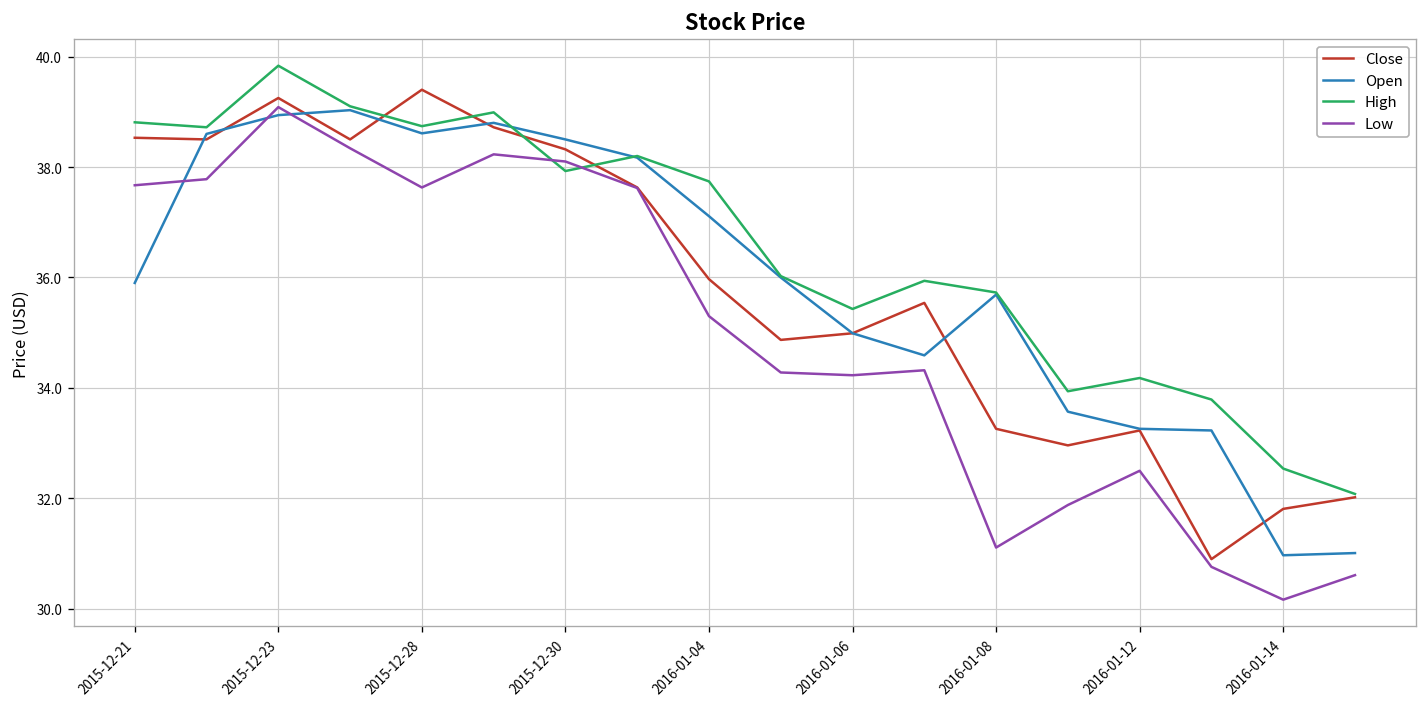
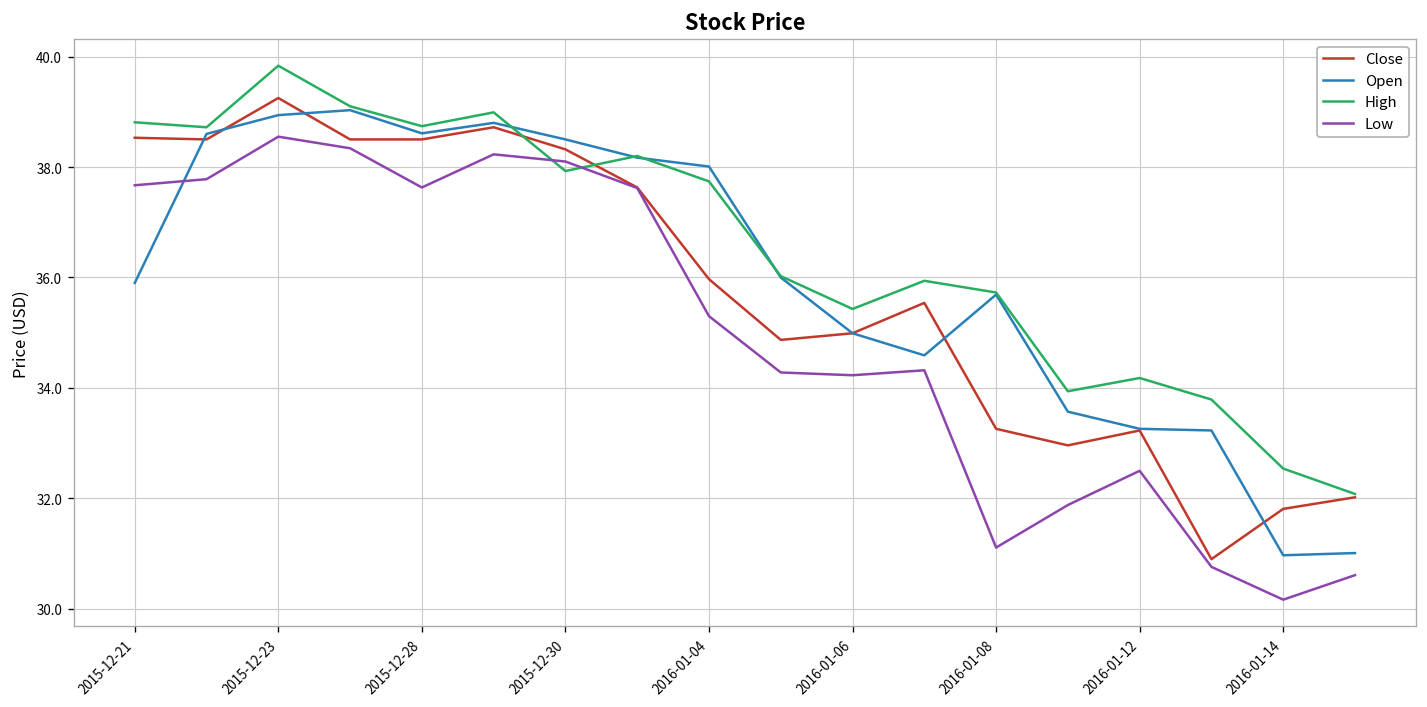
  {
    "Close": {
      "2015-12-21": 38.5,
      "2015-12-23": 39.3,
-     "2015-12-28": 39.4,
+     "2015-12-28": 38.5,
      "2015-12-30": 38.3,
      "2016-01-04": 36.0,
      "2016-01-08": 33.3,
      "2016-01-14": 31.8
    },
    "Open": {
      "2015-12-21": 35.9,
      "2015-12-23": 38.9,
      "2015-12-28": 38.6,
      "2015-12-30": 38.5,
-     "2016-01-04": 37.1,
+     "2016-01-04": 38.0,
      "2016-01-14": 31.0
    },
    "High": {
      "2015-12-21": 38.8,
      "2015-12-23": 39.8,
      "2015-12-28": 38.7,
      "2015-12-30": 37.9,
      "2016-01-04": 37.7,
      "2016-01-06": 35.4,
      "2016-01-12": 34.2,
      "2016-01-14": 32.5
    },
    "Low": {
      "2015-12-21": 37.7,
-     "2015-12-23": 39.1,
+     "2015-12-23": 38.5,
      "2015-12-28": 37.6,
      "2015-12-30": 38.1,
      "2016-01-04": 35.3,
      "2016-01-06": 34.2,
      "2016-01-08": 31.1,
      "2016-01-12": 32.5,
      "2016-01-14": 30.2
    }
  }
